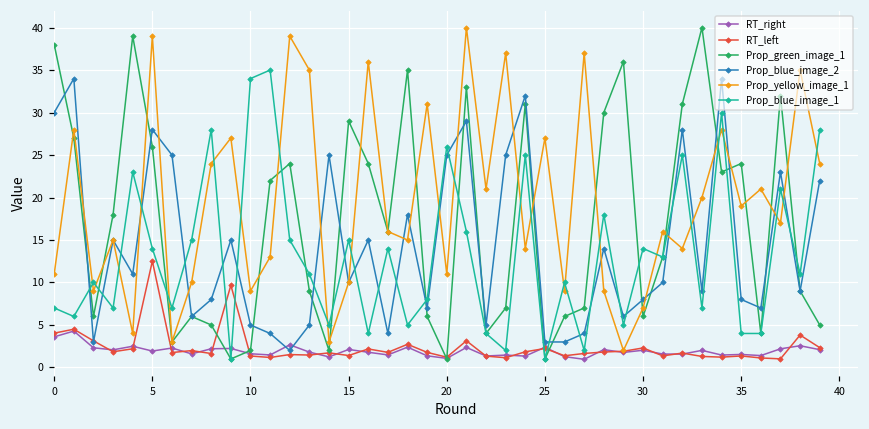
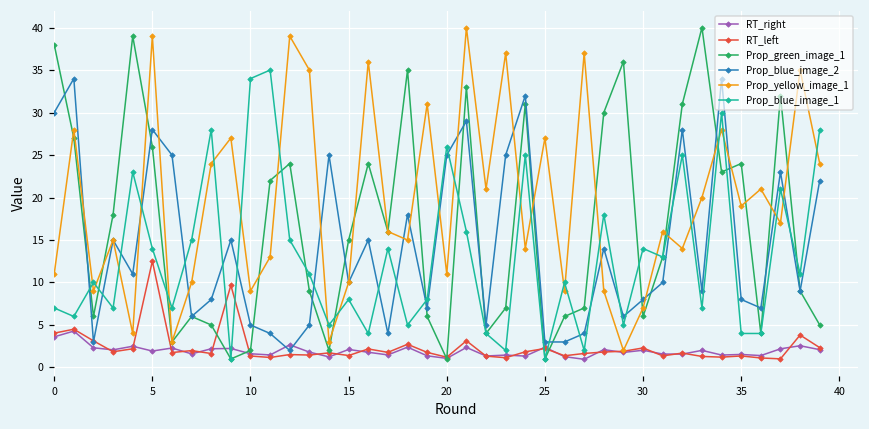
  {
    "RT_right": {
      "0": 4,
      "5": 2,
      "15": 2
    },
    "RT_left": {
      "0": 4,
      "5": 13,
      "15": 1
    },
    "Prop_green_image_1": {
      "0": 38,
      "5": 26,
      "10": 2,
-     "15": 29,
+     "15": 15,
      "30": 6,
      "35": 24
    },
    "Prop_blue_image_2": {
      "0": 30,
      "5": 28,
      "10": 5,
      "20": 25,
      "25": 3,
      "30": 8,
      "35": 8
    },
    "Prop_yellow_image_1": {
      "0": 11,
      "5": 39,
      "10": 9,
      "20": 11,
      "25": 27,
      "30": 7,
      "35": 19
    },
    "Prop_blue_image_1": {
      "0": 7,
      "5": 14,
      "10": 34,
-     "15": 15,
+     "15": 8,
      "20": 26,
      "30": 14,
      "35": 4
    }
  }
